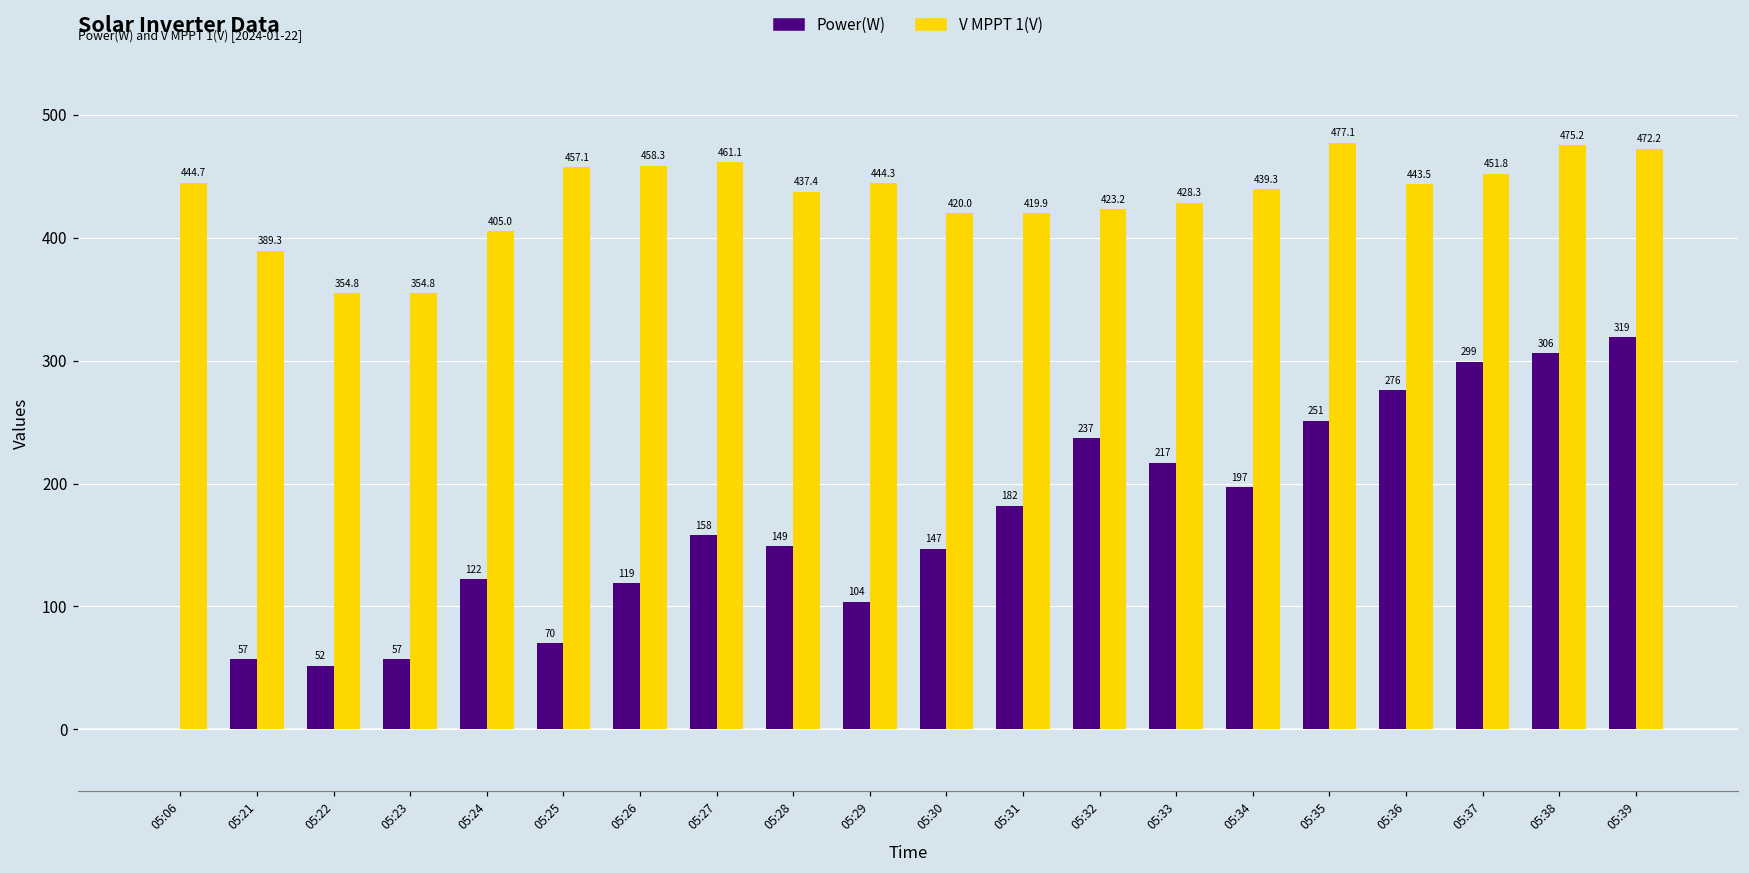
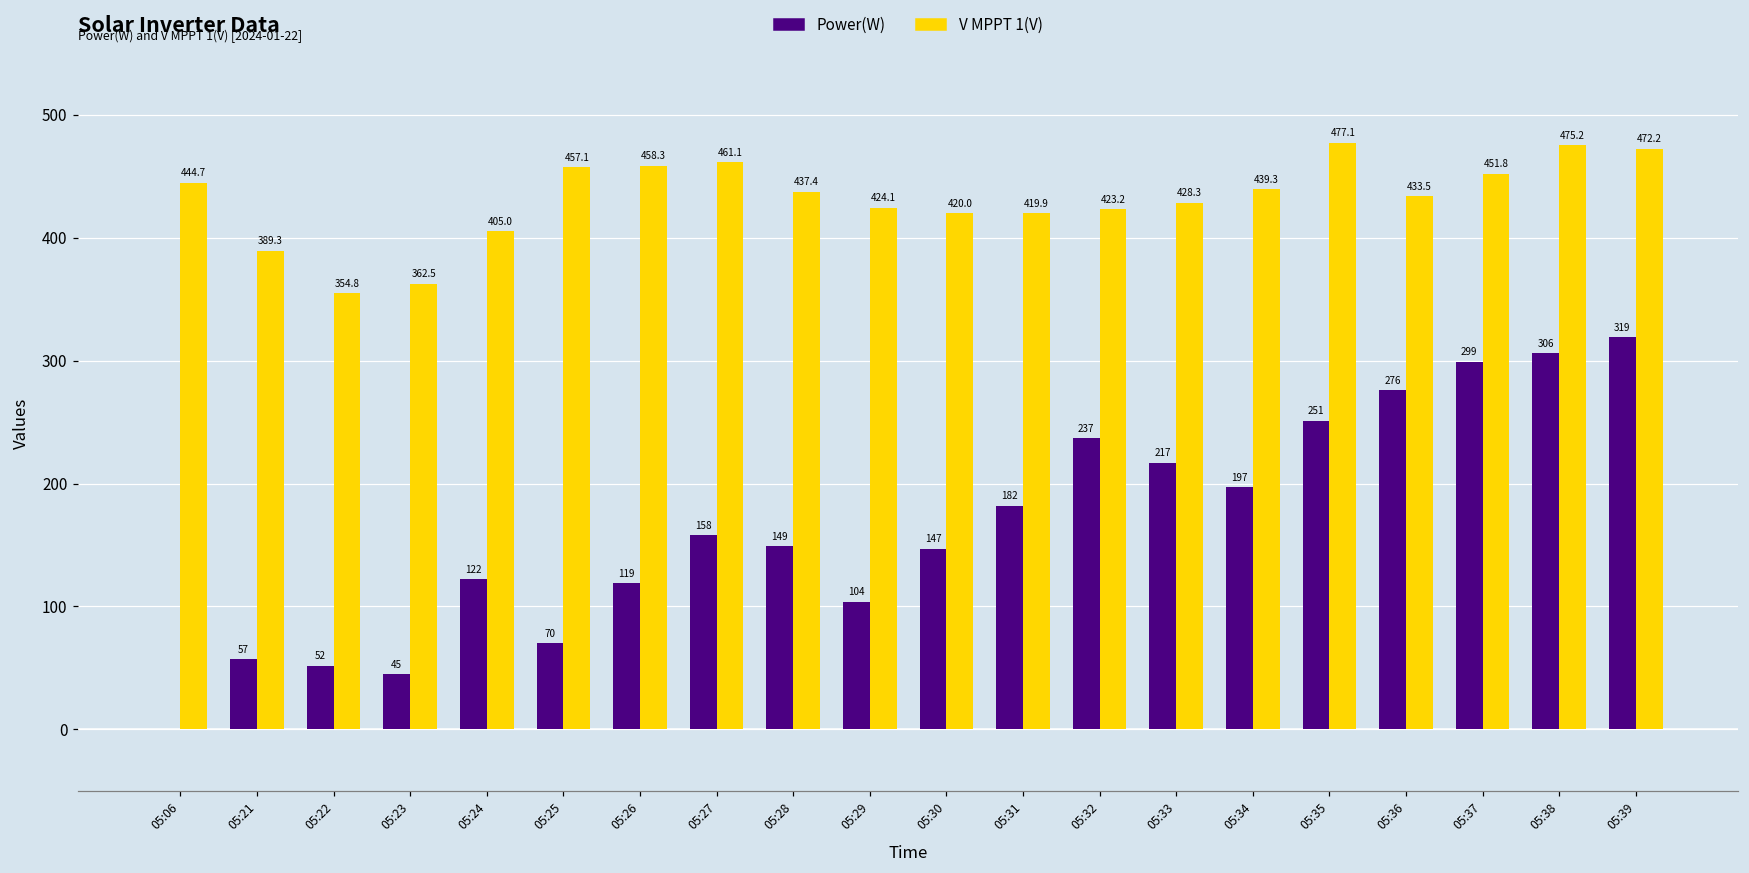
  {
    "Power(W)": {
      "05:21": 57,
      "05:22": 52,
-     "05:23": 57,
+     "05:23": 45,
      "05:24": 122,
      "05:25": 70,
      "05:26": 119,
      "05:27": 158,
      "05:28": 149,
      "05:29": 104,
      "05:30": 147,
      "05:31": 182,
      "05:32": 237,
      "05:33": 217,
      "05:34": 197,
      "05:35": 251,
      "05:36": 276,
      "05:37": 299,
      "05:38": 306,
      "05:39": 319
    },
    "V MPPT 1(V)": {
      "05:06": 444.7,
      "05:21": 389.3,
      "05:22": 354.8,
-     "05:23": 354.8,
+     "05:23": 362.5,
      "05:24": 405.0,
      "05:25": 457.1,
      "05:26": 458.3,
      "05:27": 461.1,
      "05:28": 437.4,
-     "05:29": 444.3,
+     "05:29": 424.1,
      "05:30": 420.0,
      "05:31": 419.9,
      "05:32": 423.2,
      "05:33": 428.3,
      "05:34": 439.3,
      "05:35": 477.1,
-     "05:36": 443.5,
+     "05:36": 433.5,
      "05:37": 451.8,
      "05:38": 475.2,
      "05:39": 472.2
    }
  }
